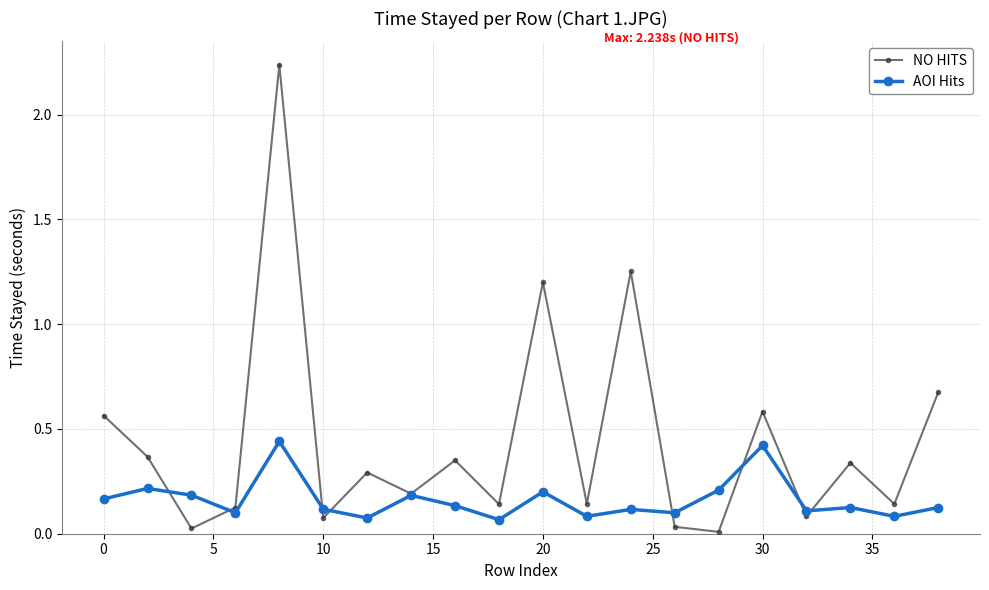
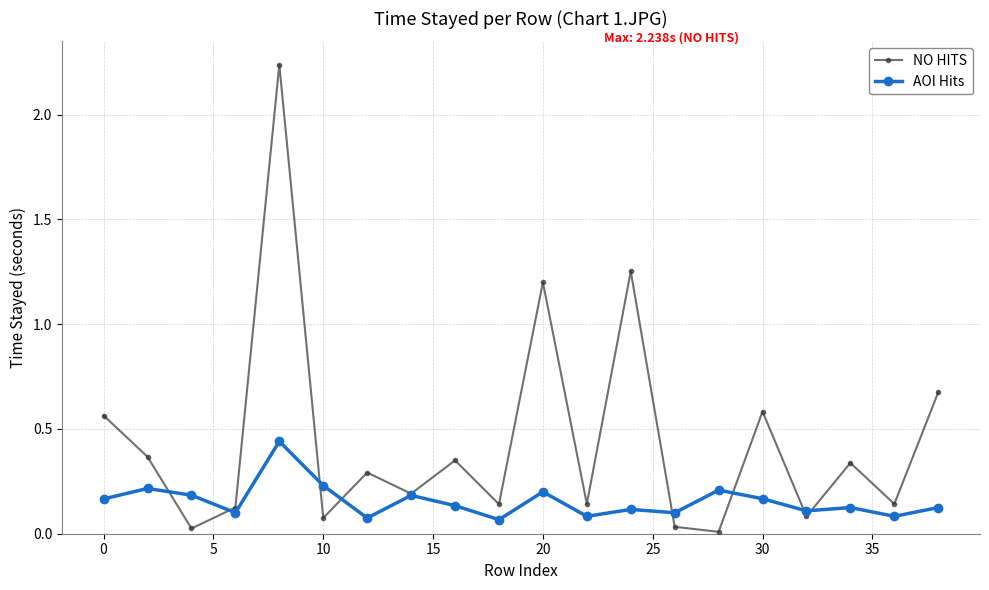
  {
    "NO HITS": {
      "0": 0.56,
      "10": 0.08,
      "20": 1.20,
      "30": 0.58
    },
    "AOI Hits": {
      "0": 0.17,
-     "10": 0.12,
+     "10": 0.23,
      "20": 0.20,
-     "30": 0.42
+     "30": 0.17
    }
  }
